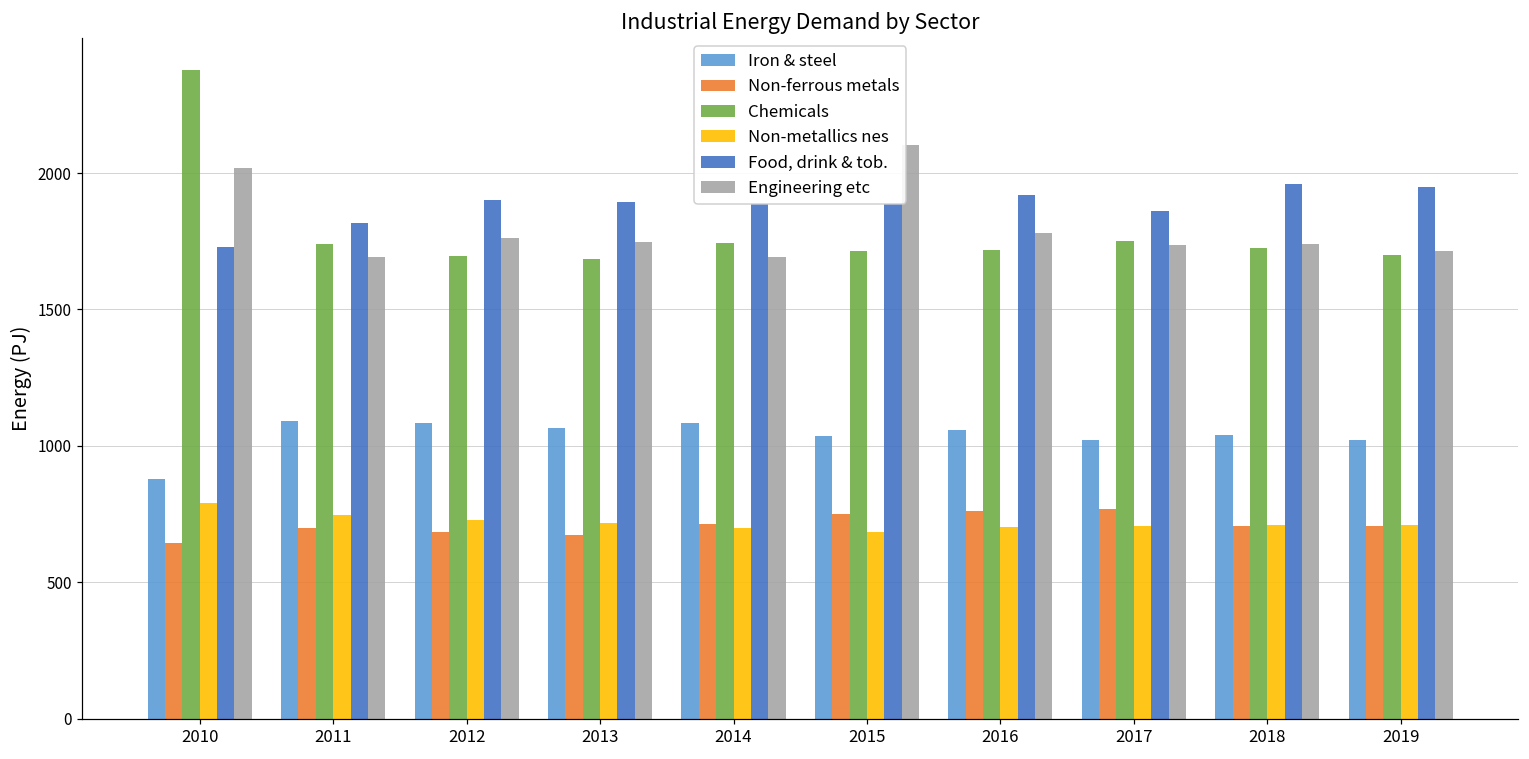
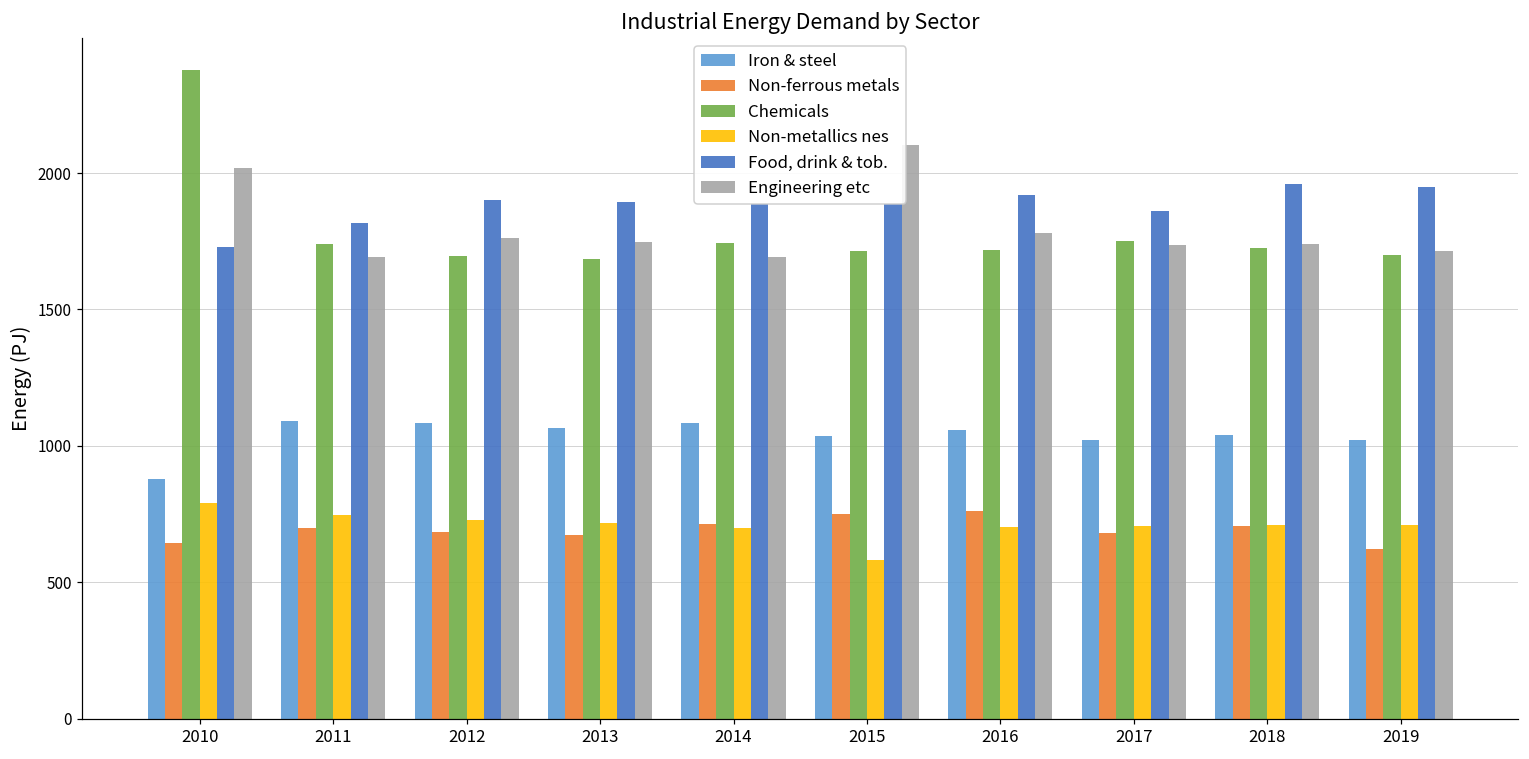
  {
    "Non-ferrous metals": {
      "2010": 640,
      "2011": 700,
      "2012": 680,
      "2013": 670,
      "2014": 710,
      "2015": 750,
      "2016": 760,
-     "2017": 770,
+     "2017": 680,
      "2018": 710,
-     "2019": 710
+     "2019": 620
    },
    "Chemicals": {
      "2010": 2380,
      "2011": 1740,
      "2012": 1700,
      "2013": 1680,
      "2014": 1740,
      "2015": 1720,
      "2016": 1720,
      "2017": 1750,
      "2018": 1730,
      "2019": 1700
    },
    "Non-metallics nes": {
      "2010": 790,
      "2011": 740,
      "2012": 730,
      "2013": 720,
      "2014": 700,
-     "2015": 680,
+     "2015": 580,
      "2016": 700,
      "2017": 710,
      "2018": 710,
      "2019": 710
    },
    "Engineering etc": {
      "2010": 2020,
      "2011": 1690,
      "2012": 1760,
      "2013": 1750,
      "2014": 1690,
      "2015": 2100,
      "2016": 1780,
      "2017": 1740,
      "2018": 1740,
      "2019": 1720
    }
  }
